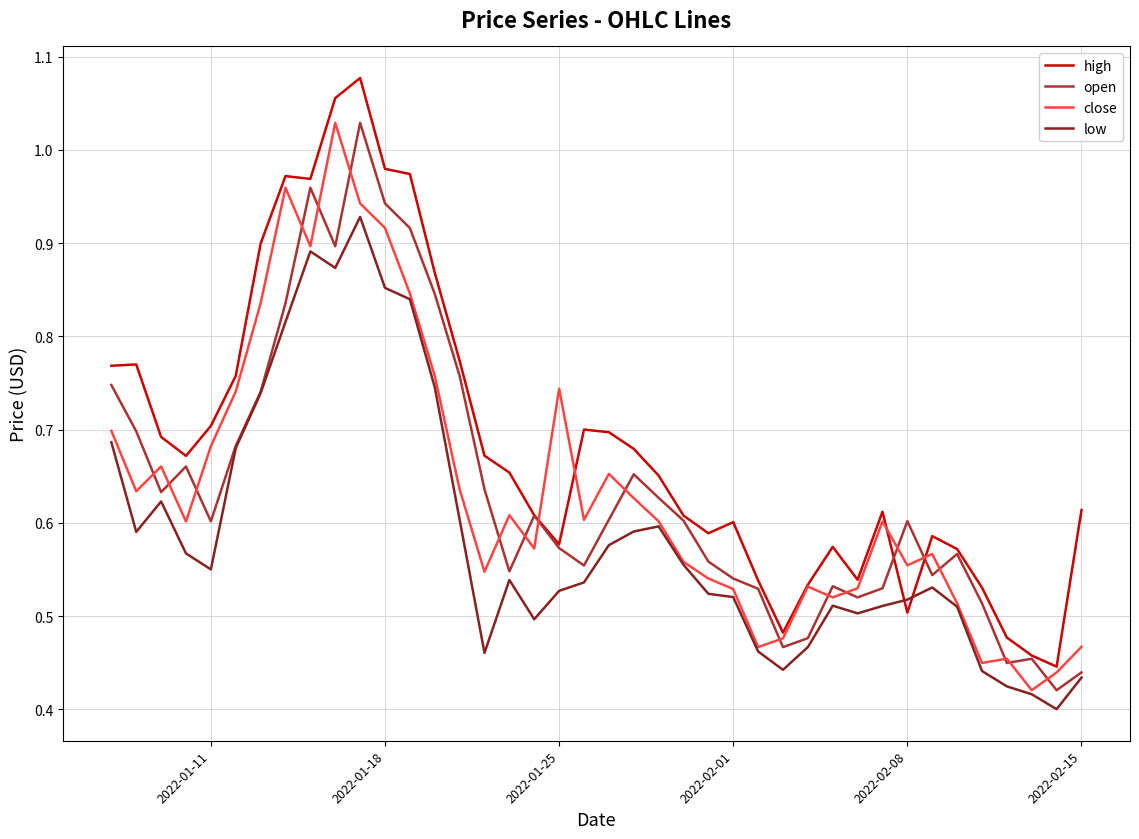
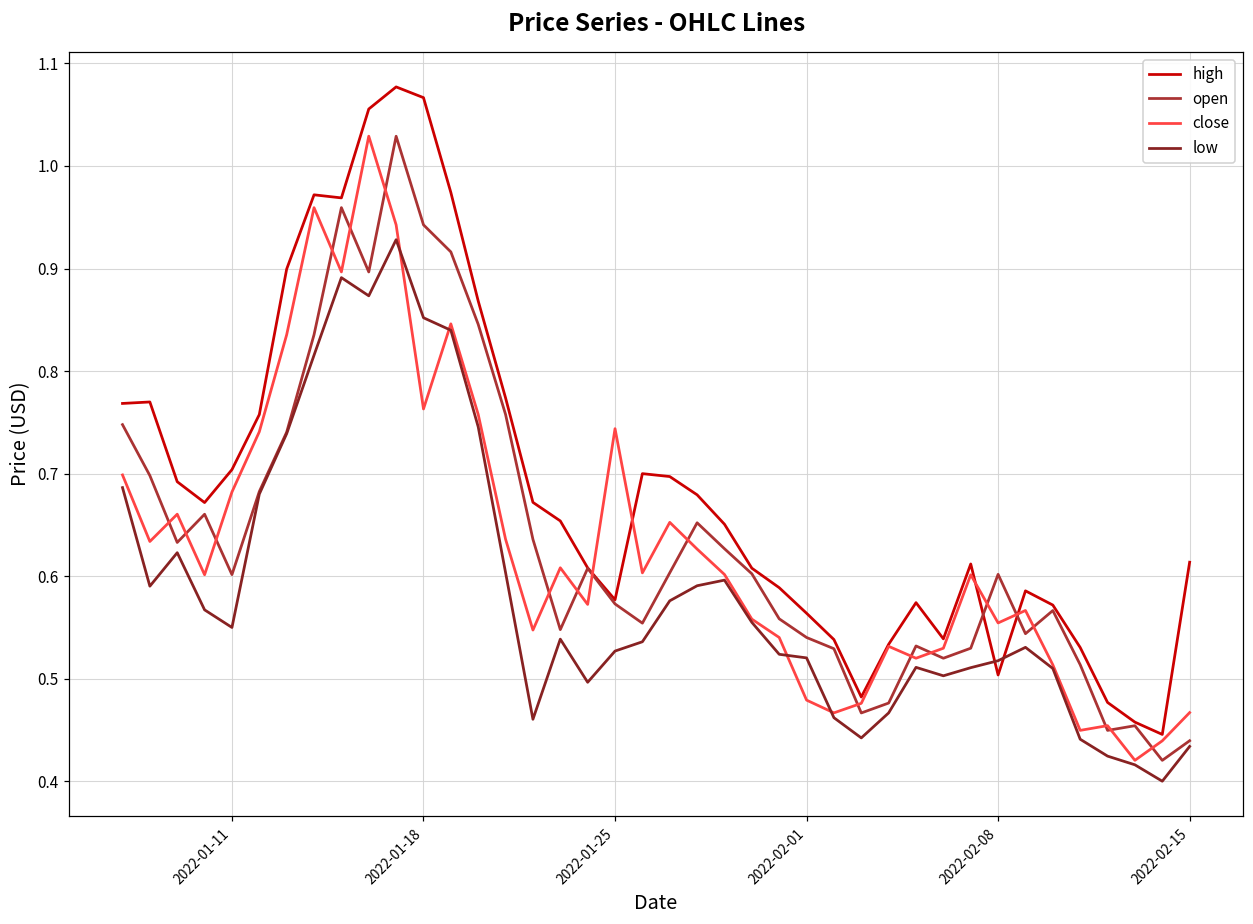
  {
    "high": {
      "2022-01-11": 0.70,
-     "2022-01-18": 0.98,
+     "2022-01-18": 1.07,
      "2022-01-25": 0.58,
-     "2022-02-01": 0.60,
+     "2022-02-01": 0.56,
      "2022-02-08": 0.50,
      "2022-02-15": 0.61
    },
    "close": {
      "2022-01-11": 0.68,
-     "2022-01-18": 0.92,
+     "2022-01-18": 0.76,
      "2022-01-25": 0.74,
-     "2022-02-01": 0.53,
+     "2022-02-01": 0.48,
      "2022-02-08": 0.55,
      "2022-02-15": 0.47
    }
  }
